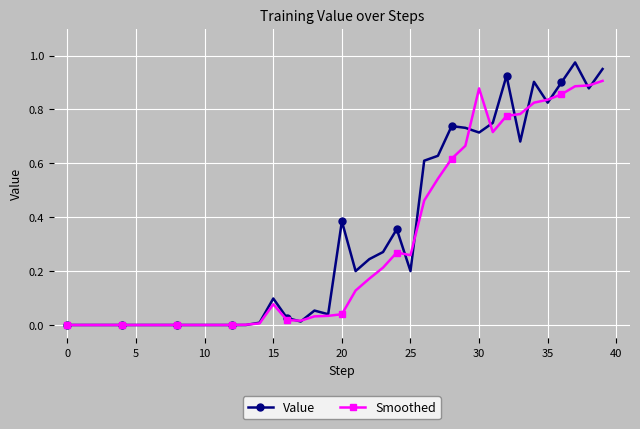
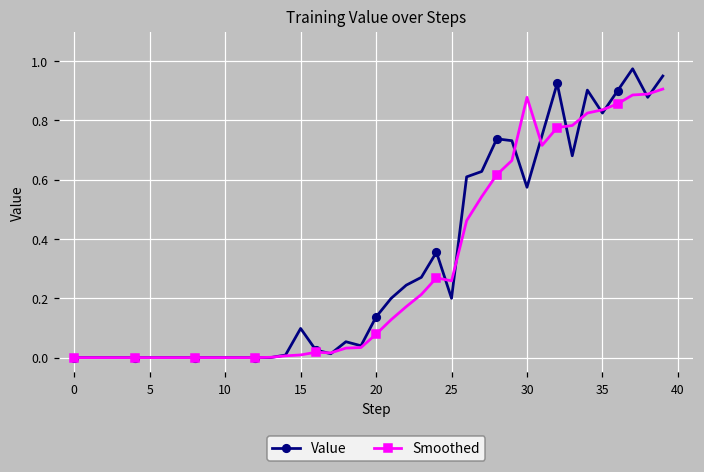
  {
    "Value": {
      "15": 0.10,
-     "20": 0.39,
+     "20": 0.14,
      "25": 0.20,
-     "30": 0.71,
+     "30": 0.57,
      "35": 0.82
    },
    "Smoothed": {
-     "15": 0.08,
-     "20": 0.04,
+     "15": 0.01,
+     "20": 0.08,
      "25": 0.26,
      "30": 0.88,
      "35": 0.84
    }
  }
